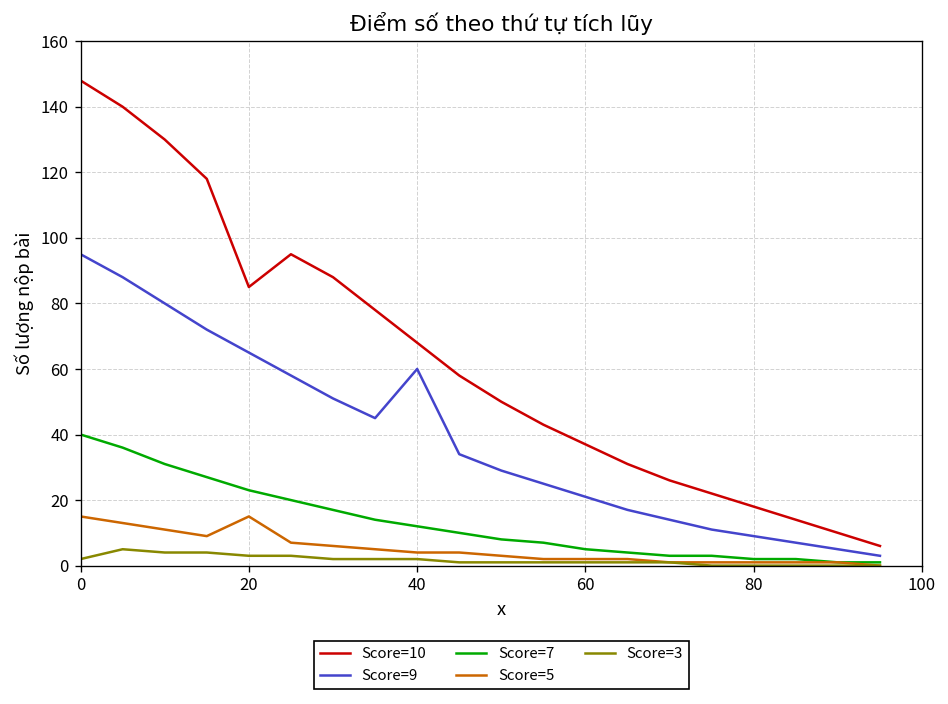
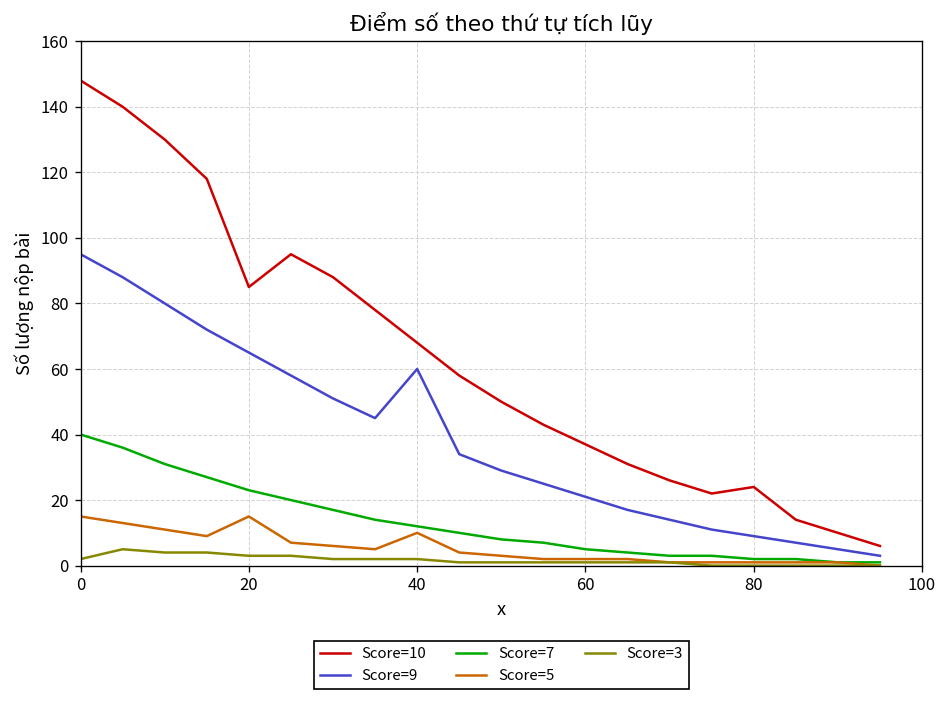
  {
    "Score=10": {
      "0": 148,
      "20": 85,
      "40": 68,
      "60": 37,
-     "80": 18
+     "80": 24
    },
    "Score=9": {
      "0": 95,
      "20": 65,
      "40": 60,
      "60": 21,
      "80": 9
    },
    "Score=7": {
      "0": 40,
      "20": 23,
      "40": 12,
      "60": 5,
      "80": 2
    },
    "Score=5": {
      "0": 15,
      "20": 15,
-     "40": 4,
+     "40": 10,
      "60": 2,
      "80": 1
    },
    "Score=3": {
      "0": 2,
      "20": 3,
      "40": 2,
      "60": 1,
      "80": 0
    }
  }
